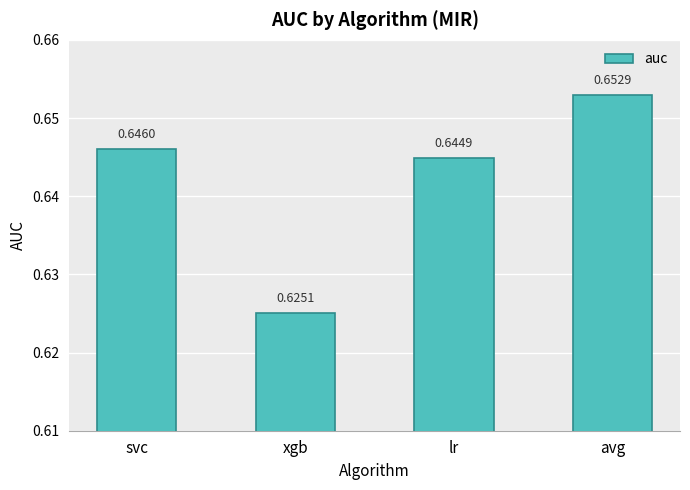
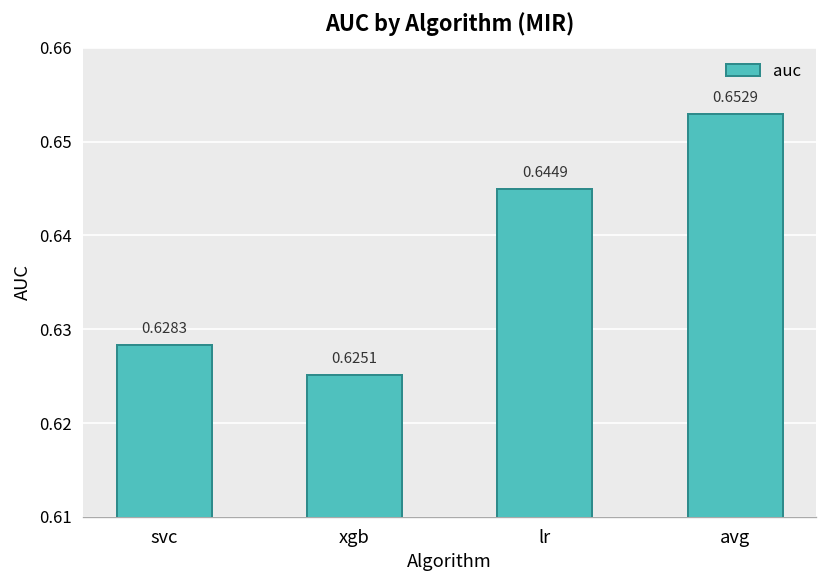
  {
-   "svc": 0.6460,
+   "svc": 0.6283,
    "xgb": 0.6251,
    "lr": 0.6449,
    "avg": 0.6529
  }
